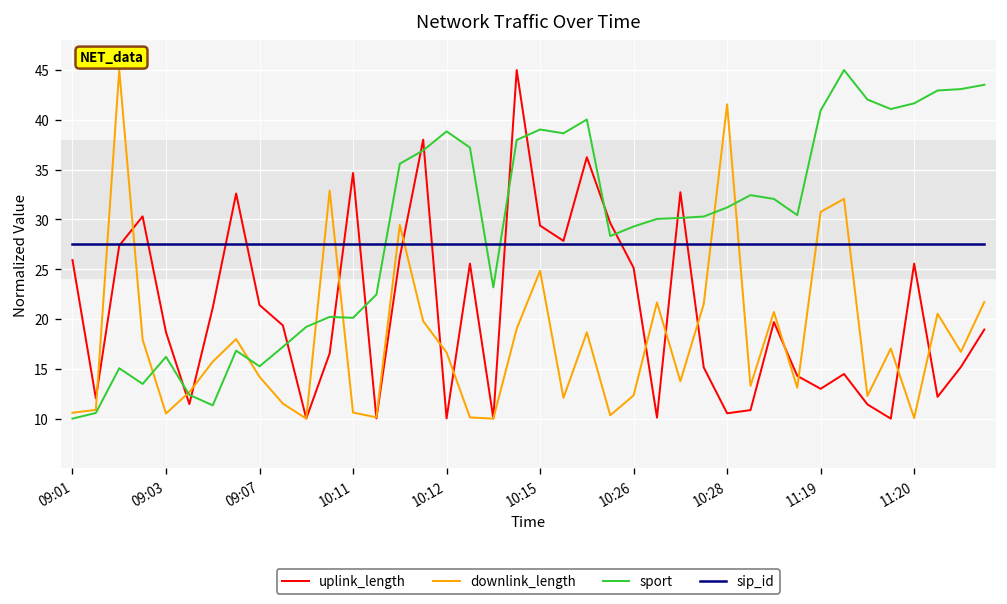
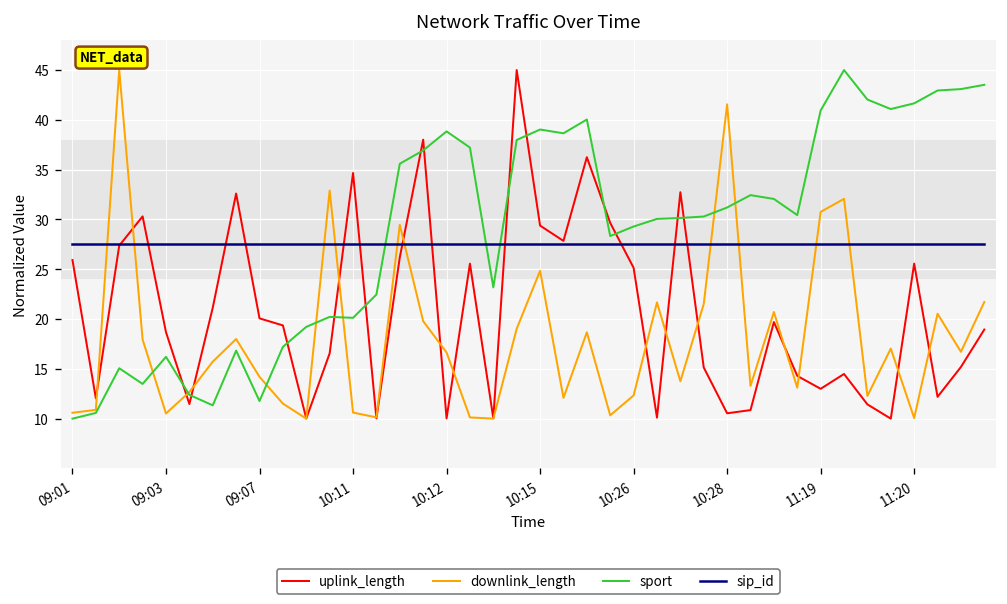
  {
    "uplink_length": {
      "09:01": 26,
-     "09:07": 21
+     "09:07": 20
    },
    "downlink_length": {
      "09:01": 11,
      "09:07": 14
    },
    "sport": {
      "09:01": 10,
-     "09:07": 15
+     "09:07": 12
    },
    "sip_id": {
      "09:01": 28,
      "09:07": 28
    }
  }
